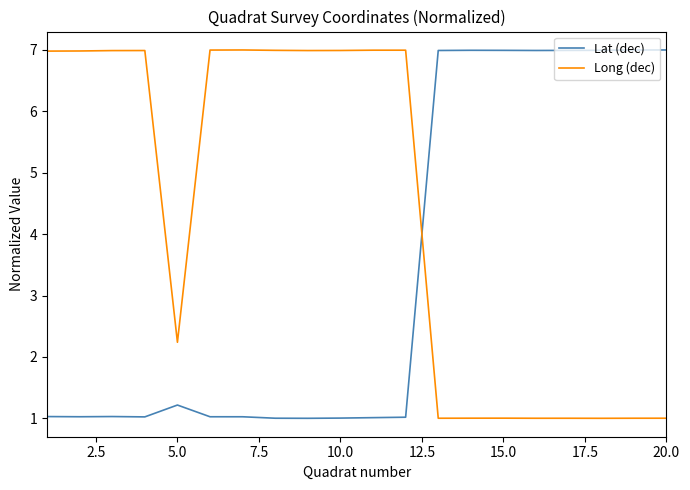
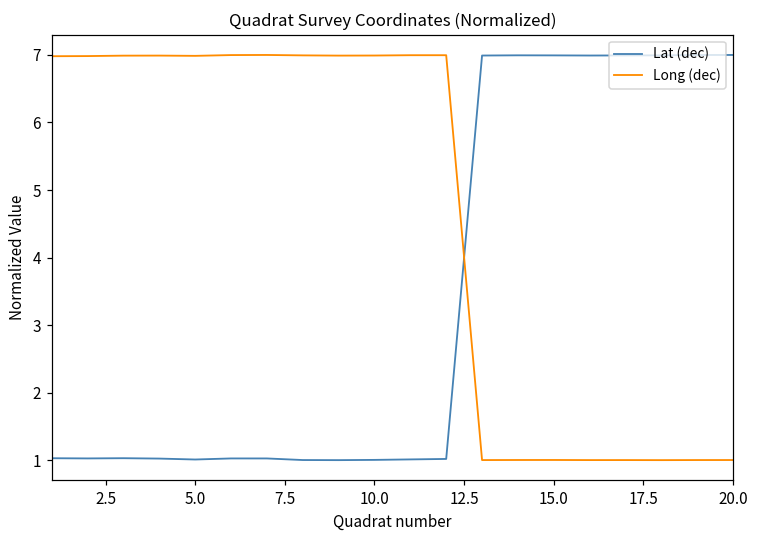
  {
    "Lat (dec)": {
-     "5.0": 1.2,
+     "5.0": 1.0,
      "10.0": 1.0,
      "15.0": 7.0,
      "20.0": 7.0
    },
    "Long (dec)": {
-     "5.0": 2.2,
+     "5.0": 7.0,
      "10.0": 7.0,
      "15.0": 1.0,
      "20.0": 1.0
    }
  }
